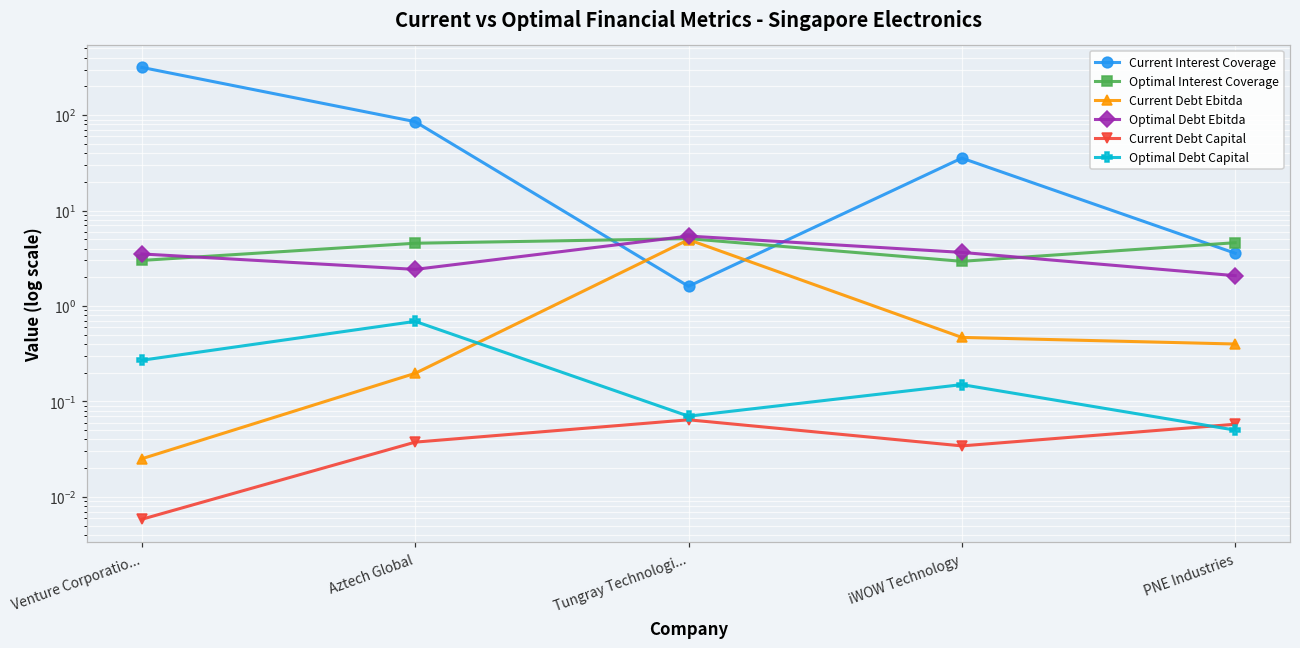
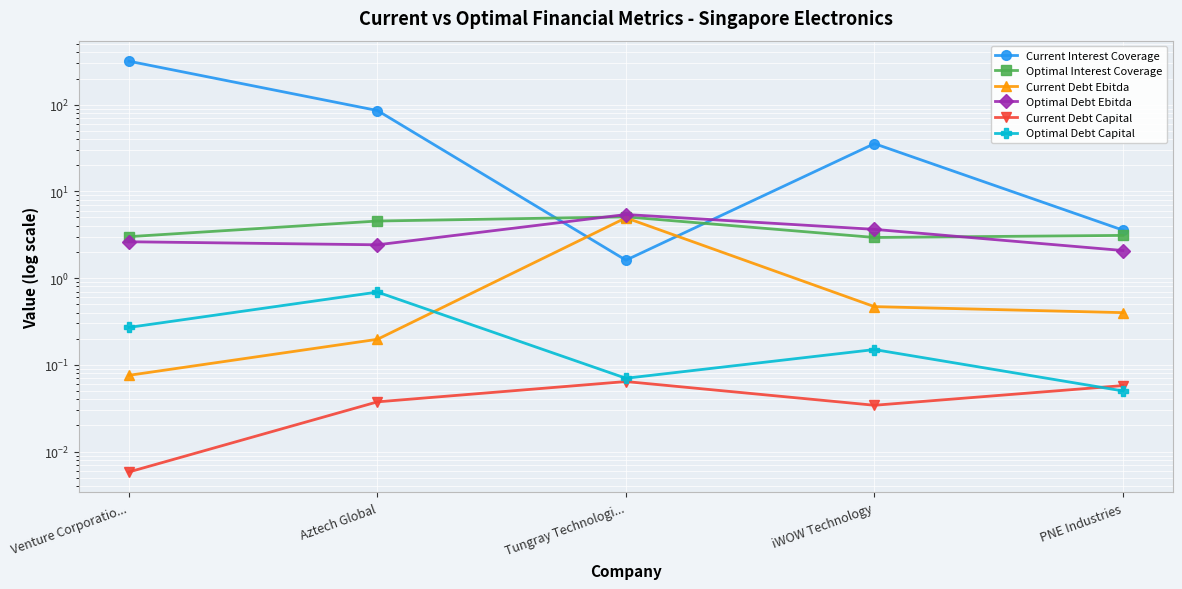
  {
    "Optimal Interest Coverage": {
      "Venture Corporatio...": 3.0,
      "Aztech Global": 5,
      "iWOW Technology": 2.9,
-     "PNE Industries": 5
+     "PNE Industries": 3.1
    },
    "Current Debt Ebitda": {
-     "Venture Corporatio...": 0.025,
+     "Venture Corporatio...": 0.08,
      "Aztech Global": 0.20,
      "iWOW Technology": 0.5,
      "PNE Industries": 0.4
    },
    "Optimal Debt Ebitda": {
-     "Venture Corporatio...": 3.5,
+     "Venture Corporatio...": 2.6,
      "Aztech Global": 2.4,
      "iWOW Technology": 3.6,
      "PNE Industries": 2.1
    },
    "Current Debt Capital": {
      "Venture Corporatio...": 0.006,
      "Aztech Global": 0.037,
      "Tungray Technologi...": 0.06,
      "iWOW Technology": 0.034,
      "PNE Industries": 0.06
    }
  }
